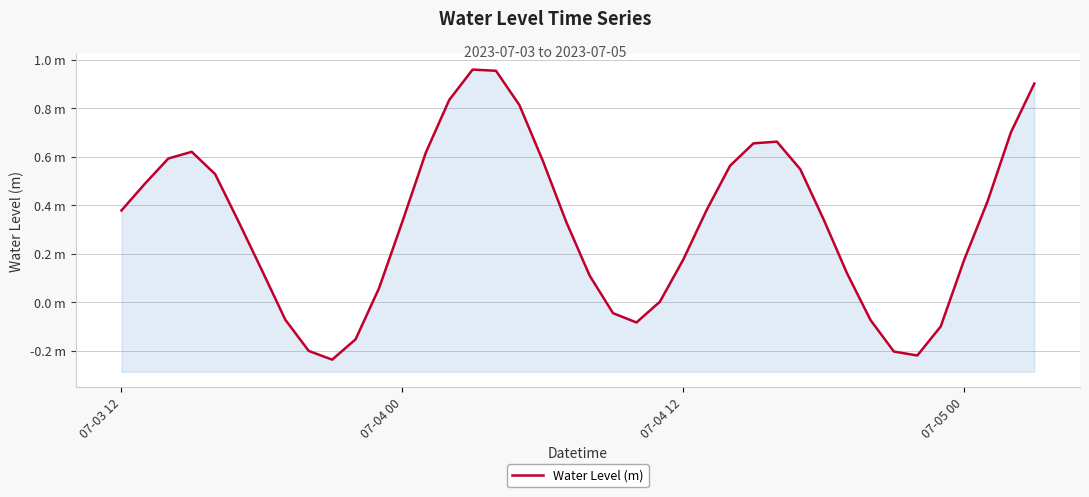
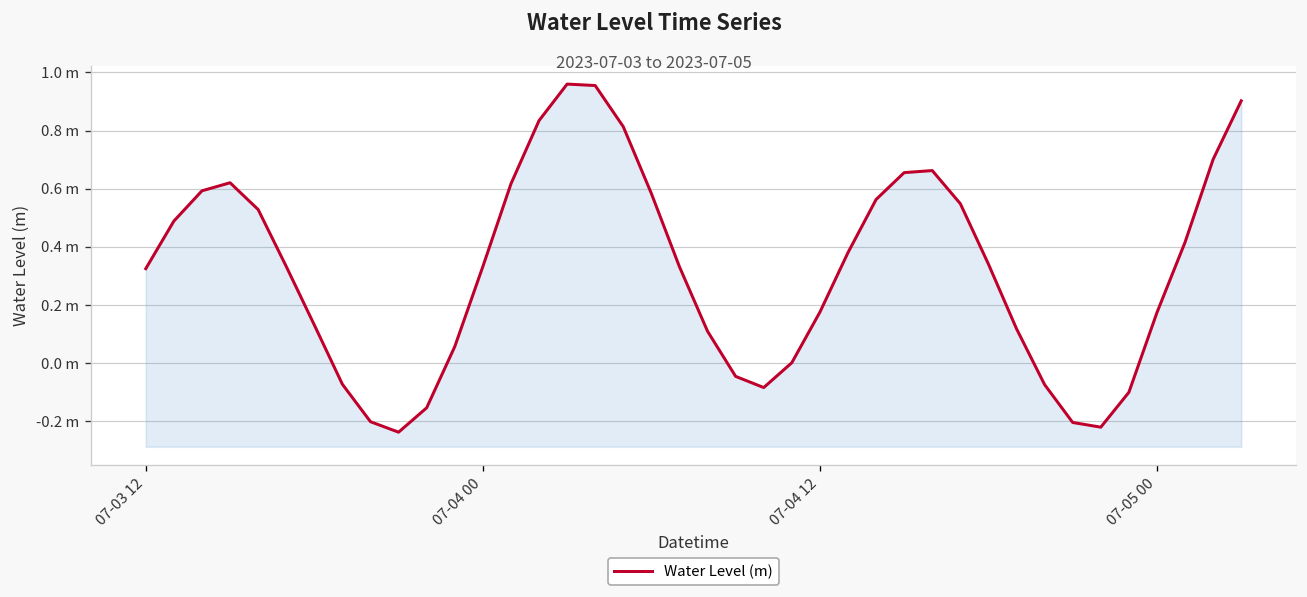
  {
-   "07-03 12": "0.38 m",
+   "07-03 12": "0.33 m",
    "07-04 00": "0.33 m",
    "07-04 12": "0.18 m",
    "07-05 00": "0.17 m"
  }
